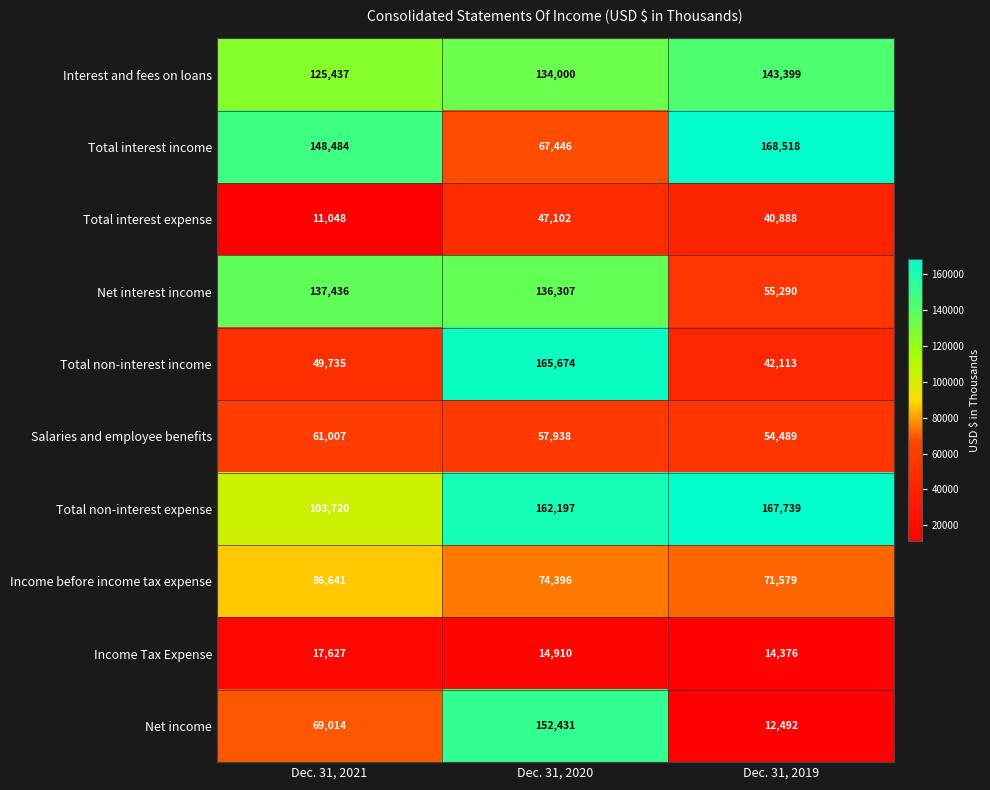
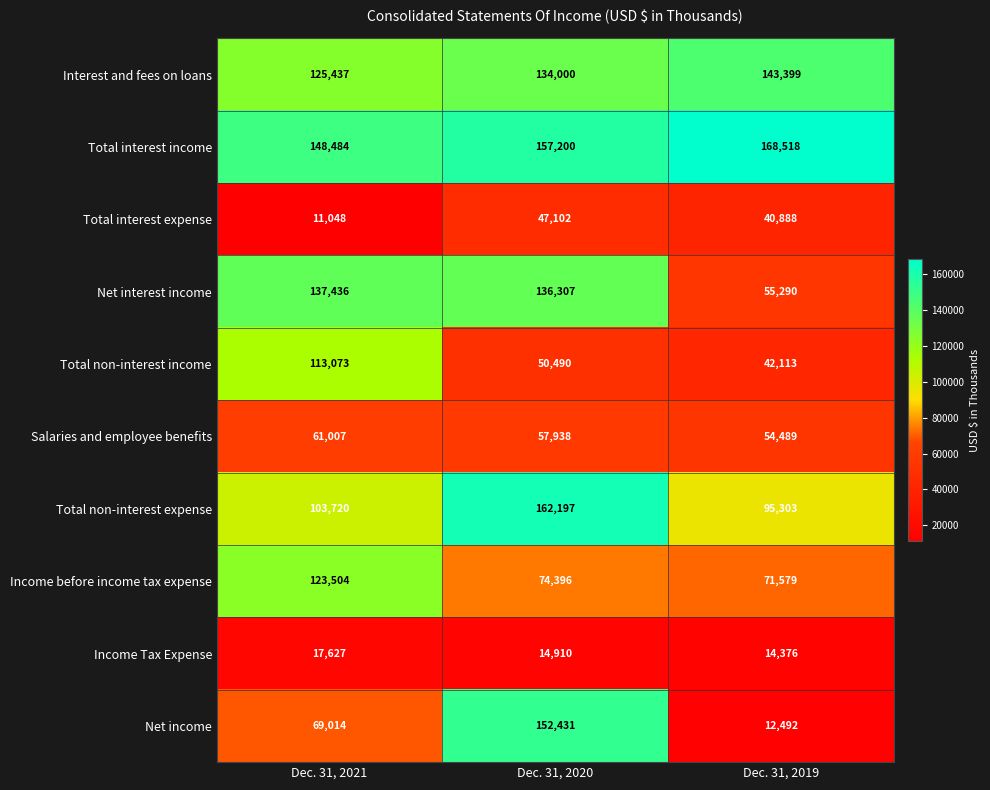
  {
    "Interest and fees on loans": {
      "Dec. 31, 2021": "125,437",
      "Dec. 31, 2020": "134,000",
      "Dec. 31, 2019": "143,399"
    },
    "Total interest income": {
      "Dec. 31, 2021": "148,484",
-     "Dec. 31, 2020": "67,446",
+     "Dec. 31, 2020": "157,200",
      "Dec. 31, 2019": "168,518"
    },
    "Total interest expense": {
      "Dec. 31, 2021": "11,048",
      "Dec. 31, 2020": "47,102",
      "Dec. 31, 2019": "40,888"
    },
    "Net interest income": {
      "Dec. 31, 2021": "137,436",
      "Dec. 31, 2020": "136,307",
      "Dec. 31, 2019": "55,290"
    },
    "Total non-interest income": {
-     "Dec. 31, 2021": "49,735",
-     "Dec. 31, 2020": "165,674",
+     "Dec. 31, 2021": "113,073",
+     "Dec. 31, 2020": "50,490",
      "Dec. 31, 2019": "42,113"
    },
    "Salaries and employee benefits": {
      "Dec. 31, 2021": "61,007",
      "Dec. 31, 2020": "57,938",
      "Dec. 31, 2019": "54,489"
    },
    "Total non-interest expense": {
      "Dec. 31, 2021": "103,720",
      "Dec. 31, 2020": "162,197",
-     "Dec. 31, 2019": "167,739"
+     "Dec. 31, 2019": "95,303"
    },
    "Income before income tax expense": {
-     "Dec. 31, 2021": "86,641",
+     "Dec. 31, 2021": "123,504",
      "Dec. 31, 2020": "74,396",
      "Dec. 31, 2019": "71,579"
    },
    "Income Tax Expense": {
      "Dec. 31, 2021": "17,627",
      "Dec. 31, 2020": "14,910",
      "Dec. 31, 2019": "14,376"
    },
    "Net income": {
      "Dec. 31, 2021": "69,014",
      "Dec. 31, 2020": "152,431",
      "Dec. 31, 2019": "12,492"
    }
  }
